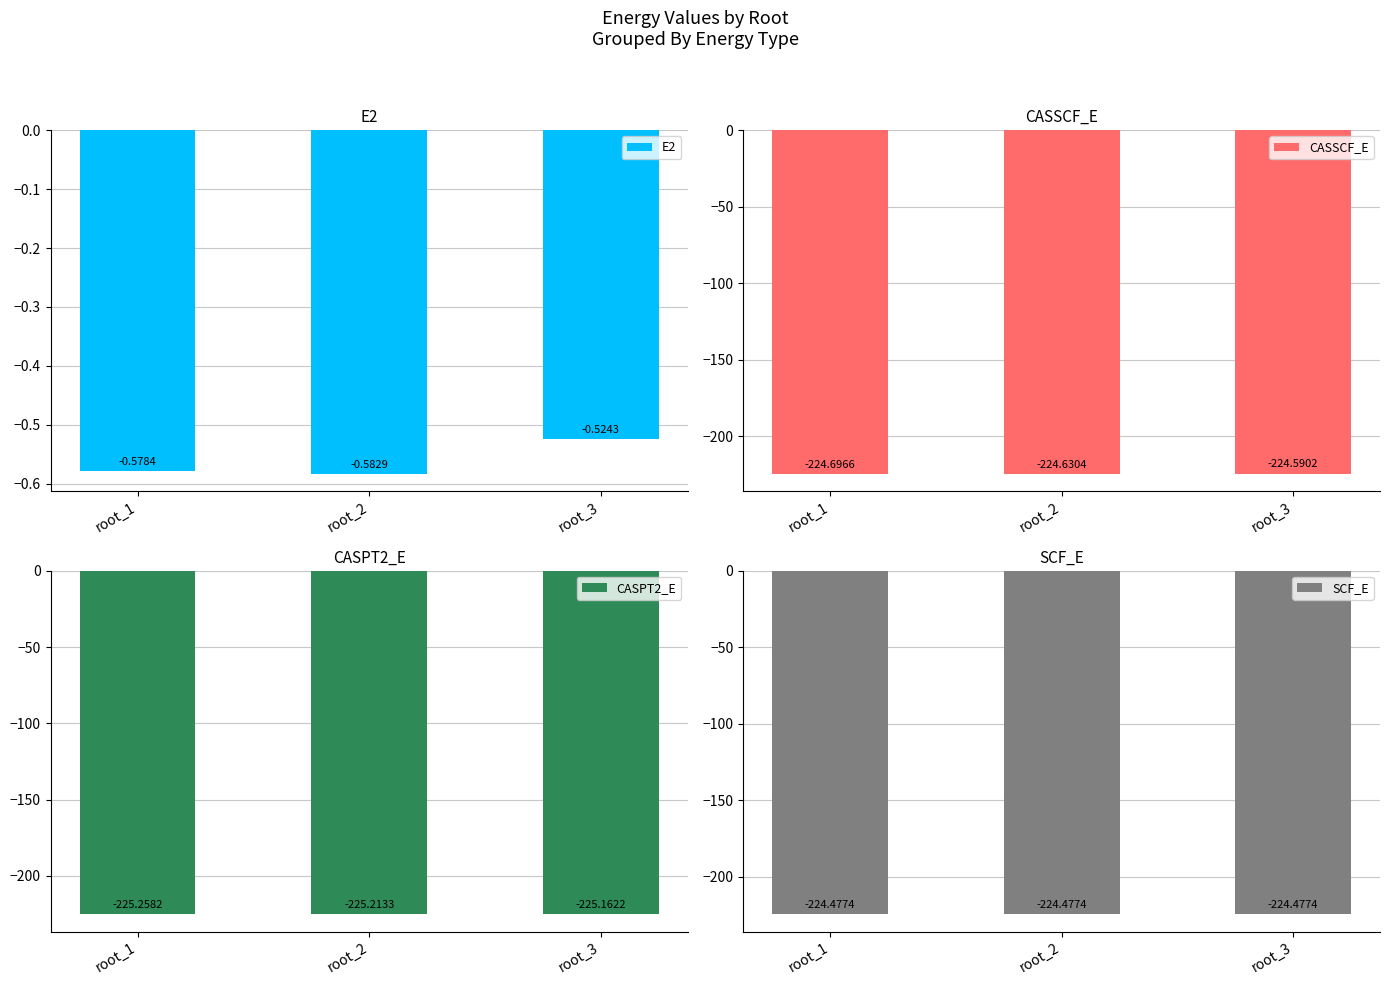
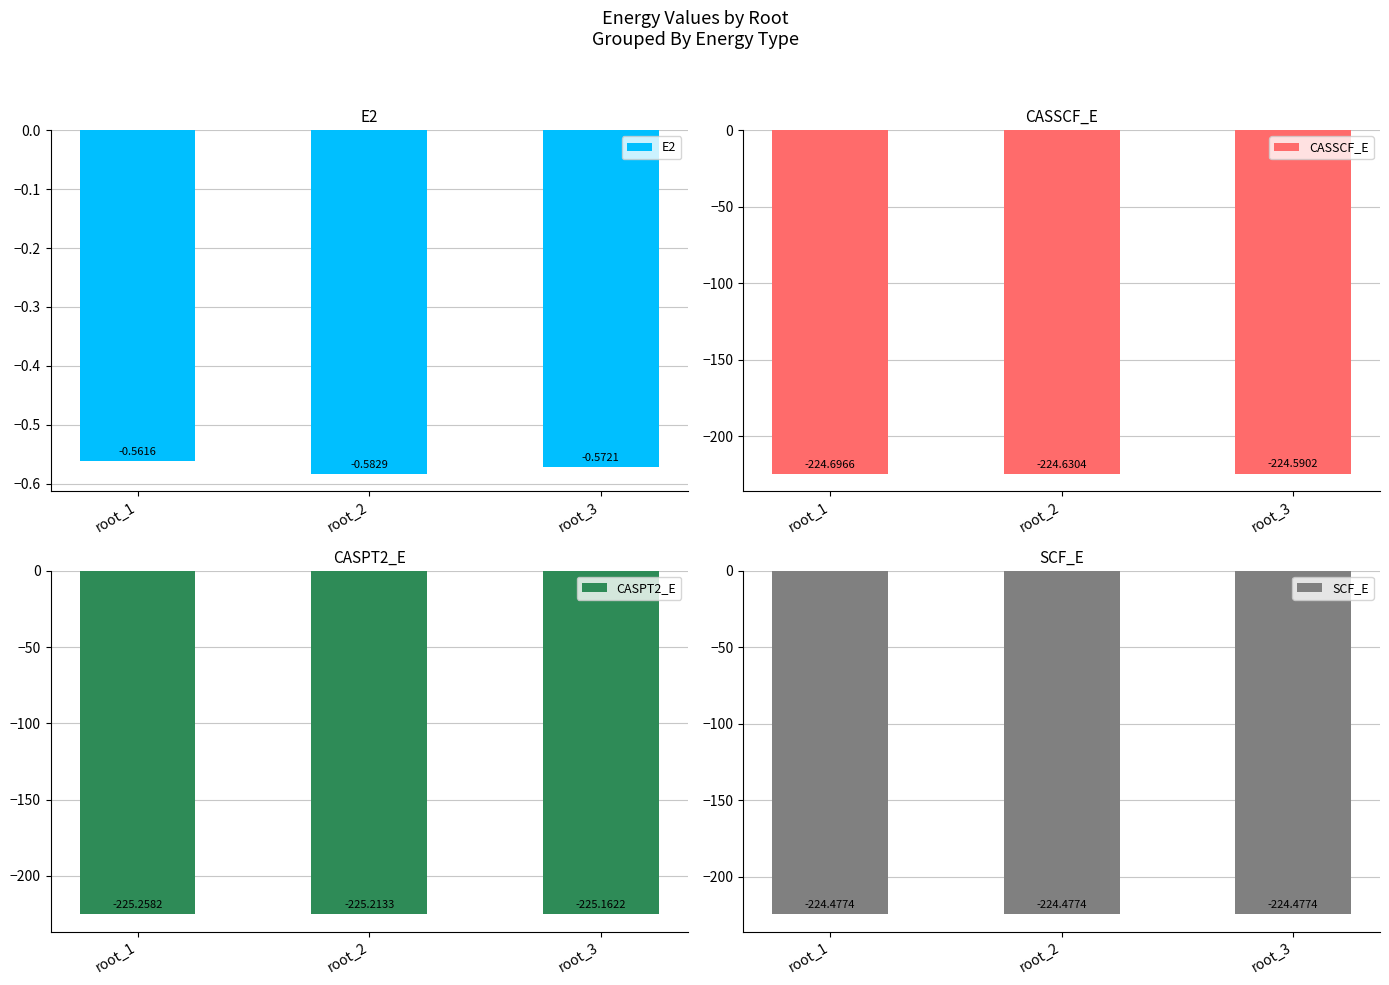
  {
    "E2": {
-     "root_1": -0.5784,
+     "root_1": -0.5616,
      "root_2": -0.5829,
-     "root_3": -0.5243
+     "root_3": -0.5721
    },
    "CASSCF_E": {
      "root_1": -224.6966,
      "root_2": -224.6304,
      "root_3": -224.5902
    },
    "CASPT2_E": {
      "root_1": -225.2582,
      "root_2": -225.2133,
      "root_3": -225.1622
    },
    "SCF_E": {
      "root_1": -224.4774,
      "root_2": -224.4774,
      "root_3": -224.4774
    }
  }
